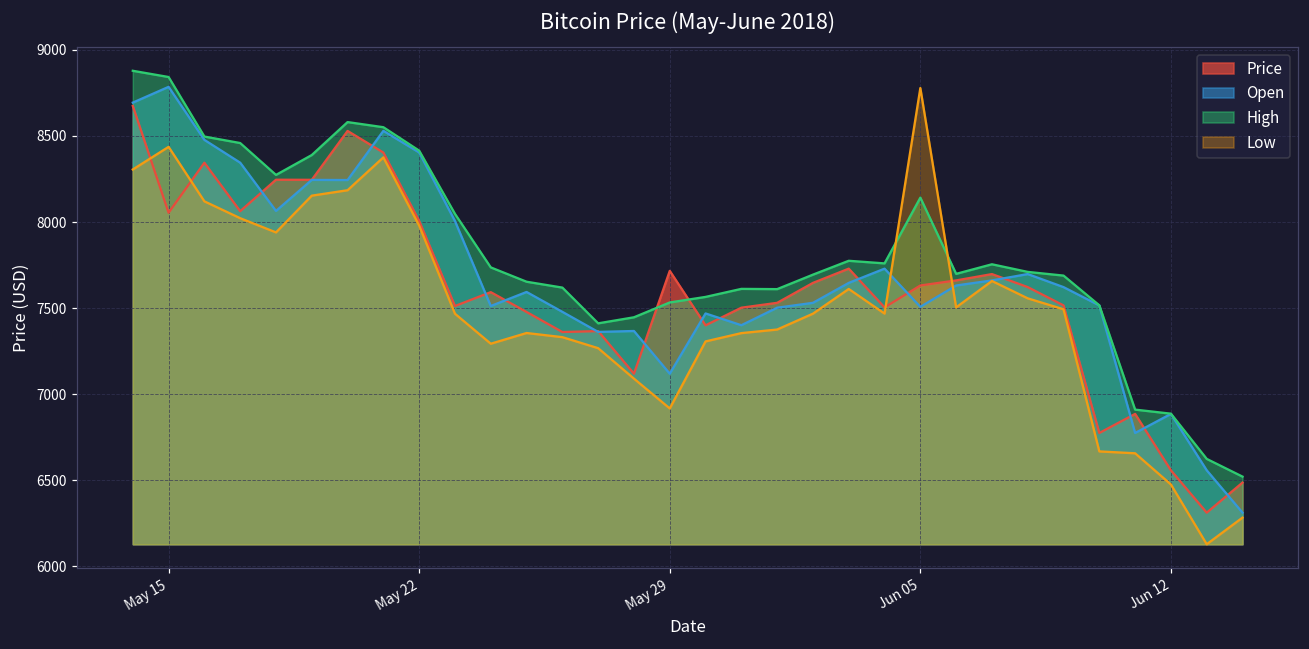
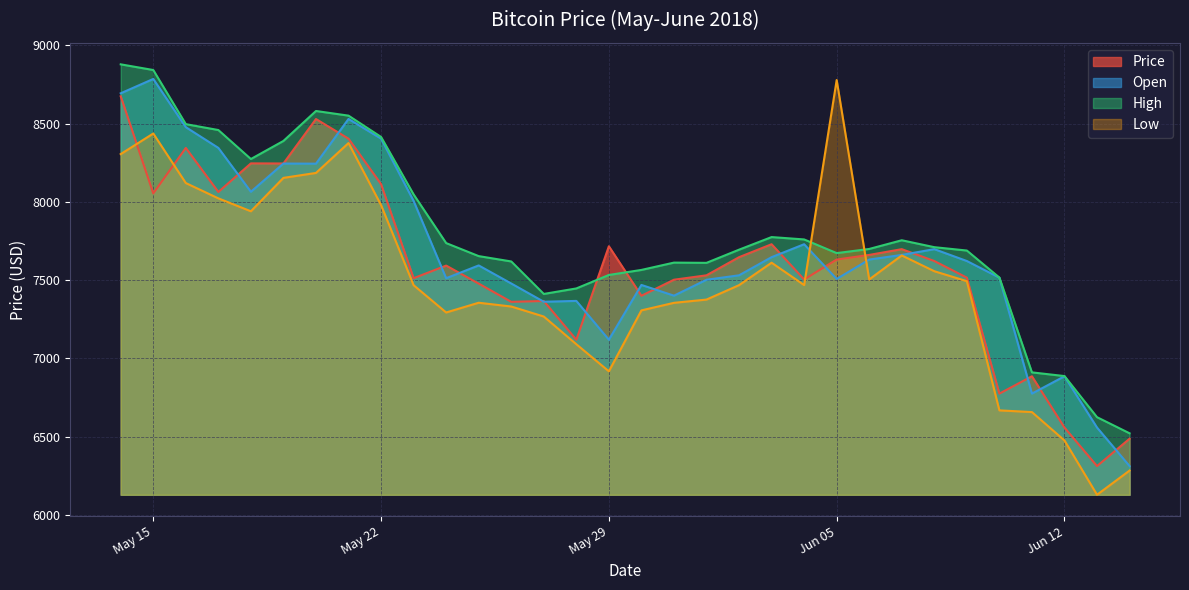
  {
    "Price": {
      "May 15": 8050,
-     "May 22": 8010,
+     "May 22": 8110,
      "May 29": 7720,
      "Jun 05": 7630,
      "Jun 12": 6560
    },
    "Open": {
      "May 15": 8790,
      "May 29": 7120,
      "Jun 05": 7510
    },
    "High": {
      "May 15": 8840,
      "May 29": 7530,
-     "Jun 05": 8140
+     "Jun 05": 7670
    },
    "Low": {
      "May 15": 8440,
      "May 22": 7980,
      "May 29": 6920,
      "Jun 05": 8780,
      "Jun 12": 6480
    }
  }
